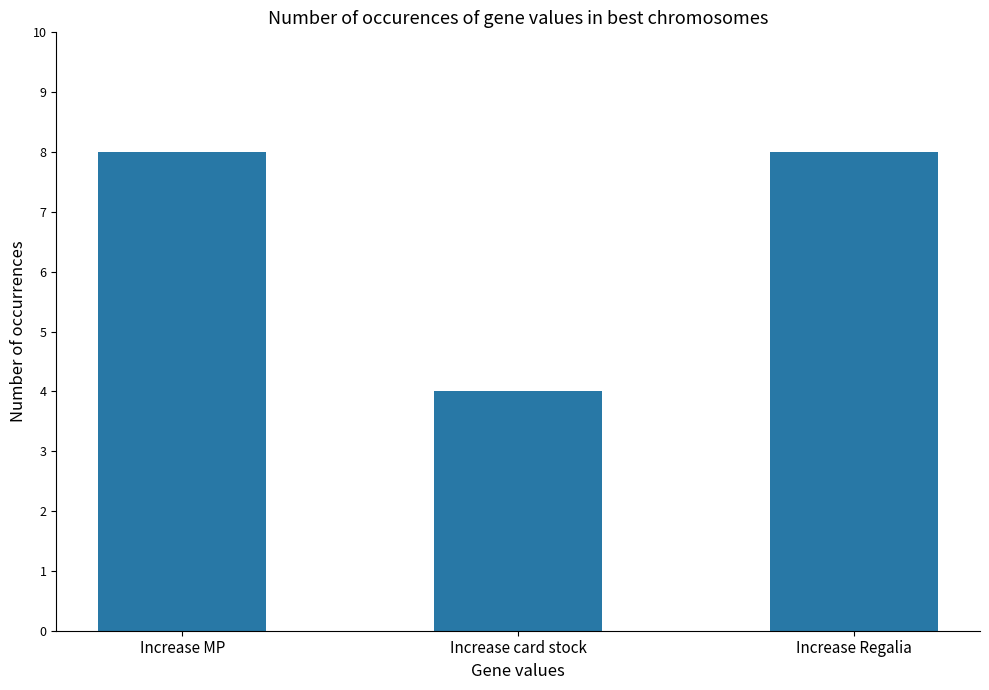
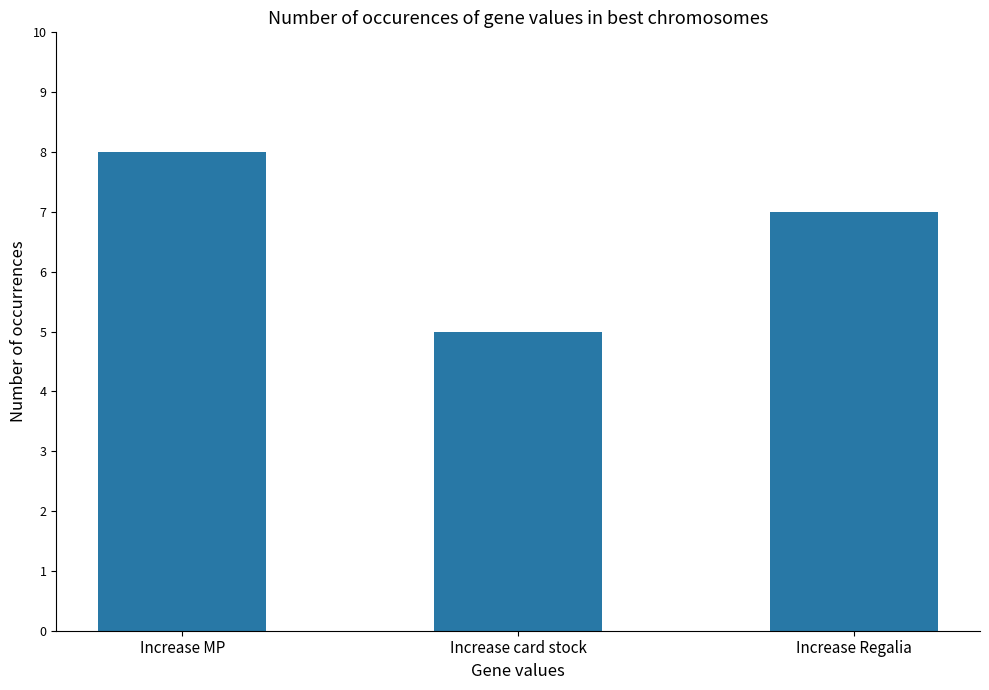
  {
    "Increase MP": 8,
-   "Increase card stock": 4,
-   "Increase Regalia": 8
+   "Increase card stock": 5,
+   "Increase Regalia": 7
  }
